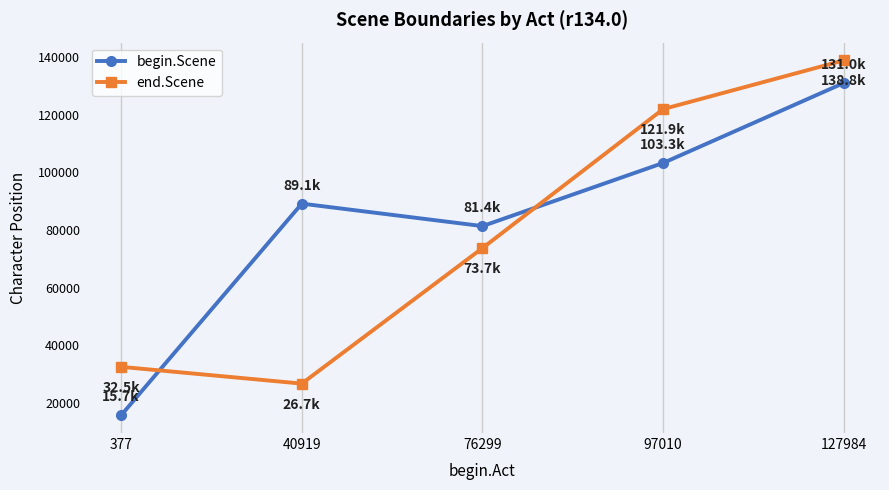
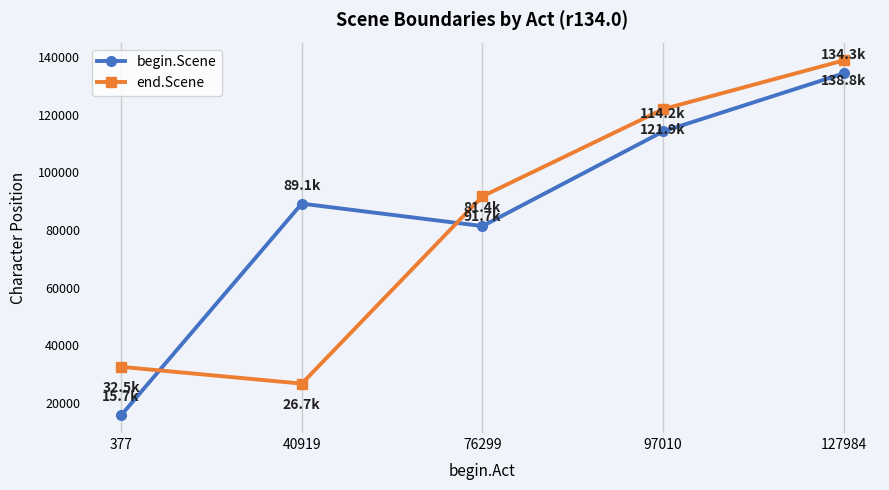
  {
    "begin.Scene": {
      "40919": "89.1k",
-     "97010": "103.3k",
-     "127984": "131.0k"
+     "97010": "114.2k",
+     "127984": "134.3k"
    },
    "end.Scene": {
      "40919": "26.7k",
-     "76299": "73.7k"
+     "76299": "91.7k"
    }
  }
